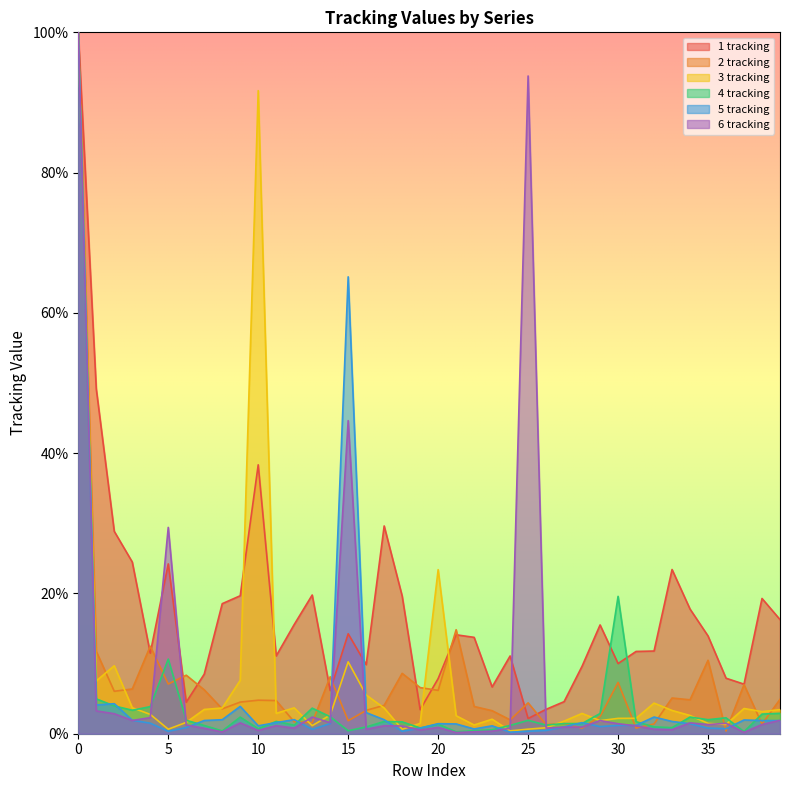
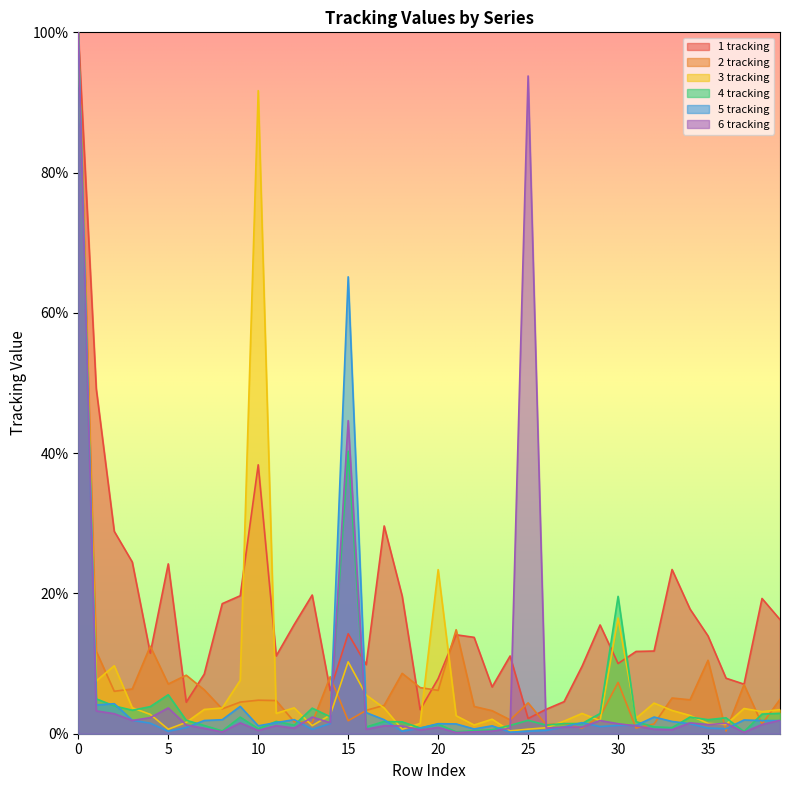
  {
    "3 tracking": {
      "10": "92%",
      "15": "10%",
      "20": "23%",
-     "30": "2%"
+     "30": "16%"
    },
    "4 tracking": {
-     "5": "11%",
-     "15": "0%",
+     "5": "6%",
+     "15": "40%",
      "30": "20%",
      "35": "2%"
    },
    "5 tracking": {
      "10": "1%",
      "15": "65%",
      "35": "1%"
    },
    "6 tracking": {
-     "5": "29%",
+     "5": "4%",
      "15": "45%",
      "20": "1%",
      "25": "94%"
    }
  }
